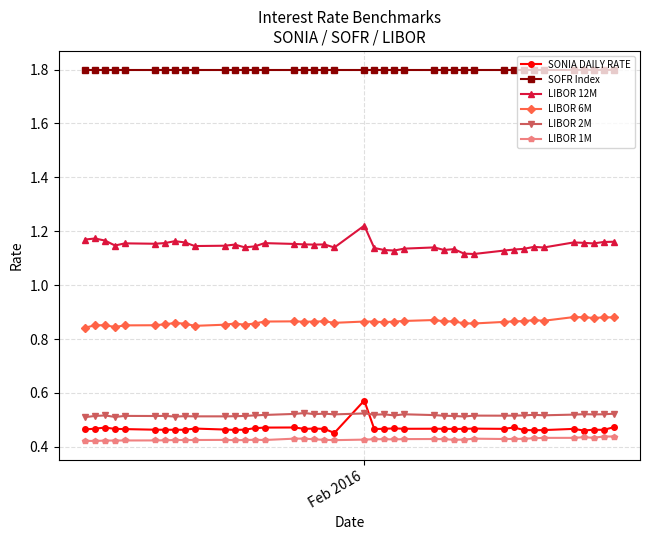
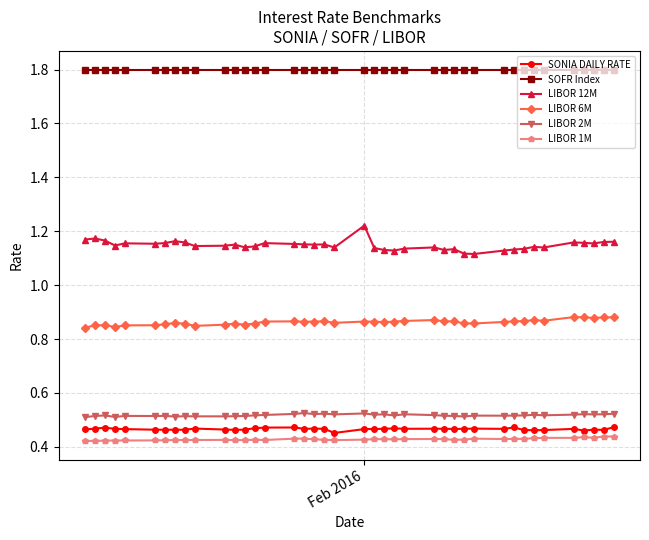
  {
    "SONIA DAILY RATE": {
-     "Feb 2016": 0.57
+     "Feb 2016": 0.47
    },
    "SOFR Index": {
      "Feb 2016": 1.80
    },
    "LIBOR 12M": {
      "Feb 2016": 1.22
    },
    "LIBOR 1M": {
      "Feb 2016": 0.43
    }
  }
